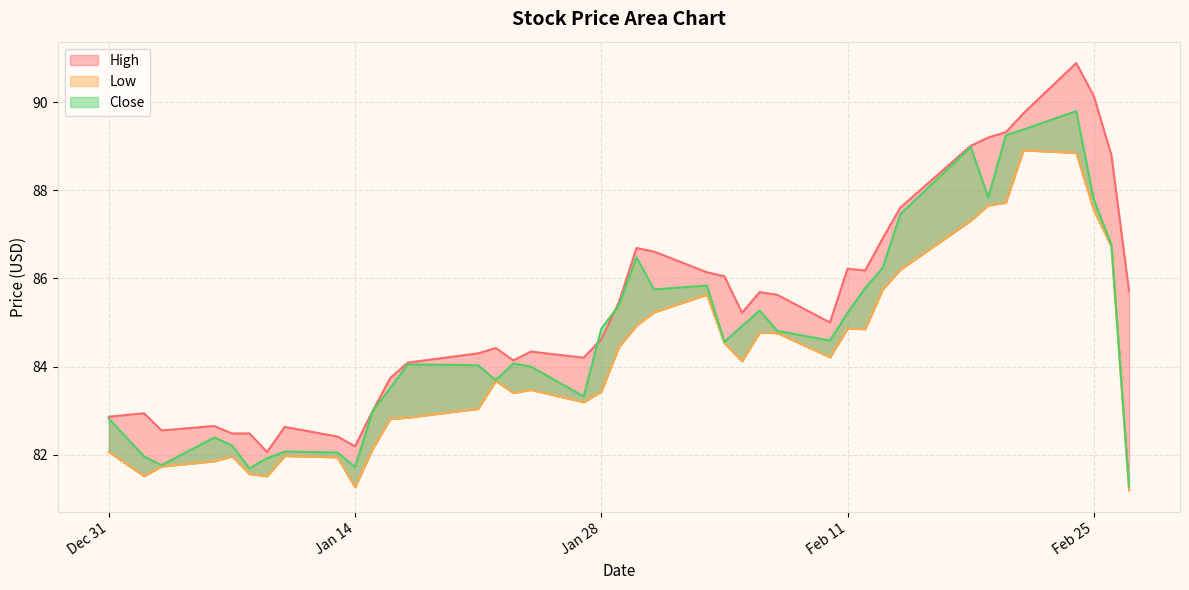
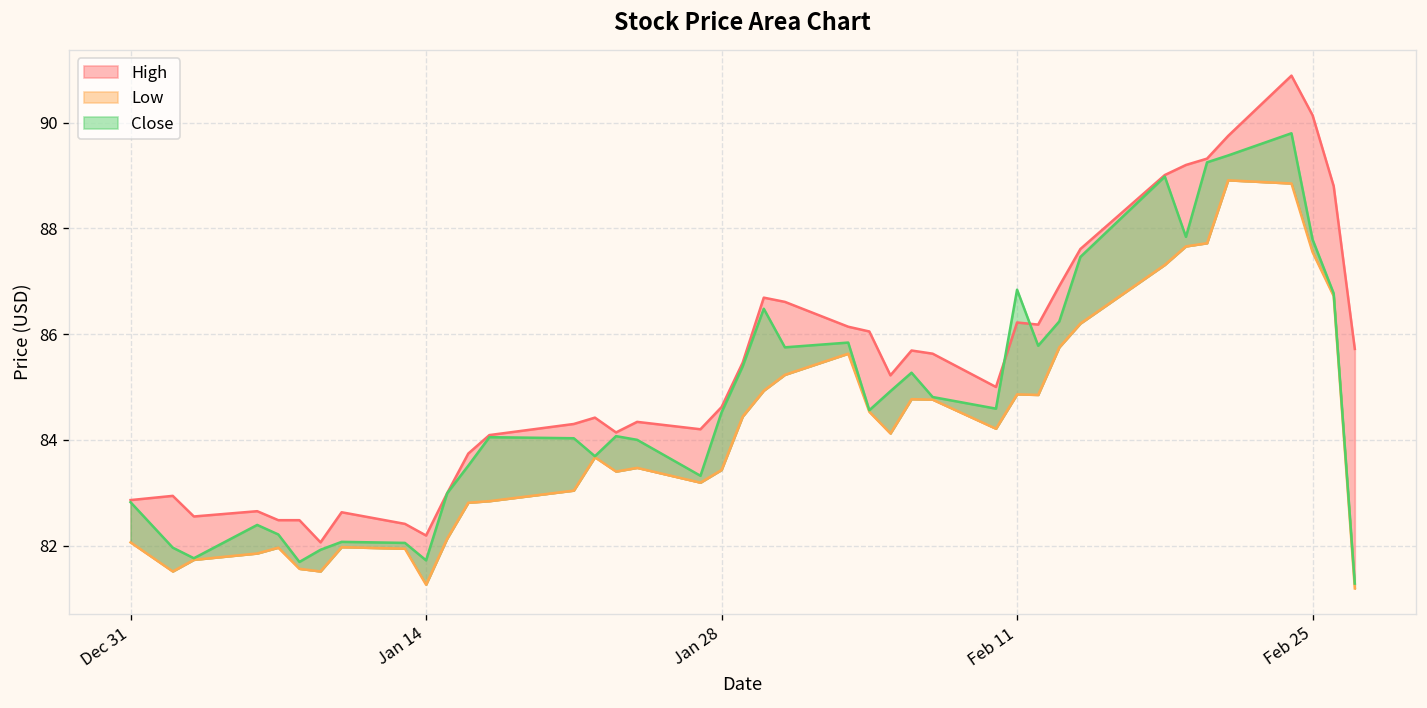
  {
    "Close": {
      "Jan 14": 81.7,
-     "Jan 28": 84.9,
-     "Feb 11": 85.2,
+     "Jan 28": 84.5,
+     "Feb 11": 86.8,
      "Feb 25": 87.8
    }
  }
